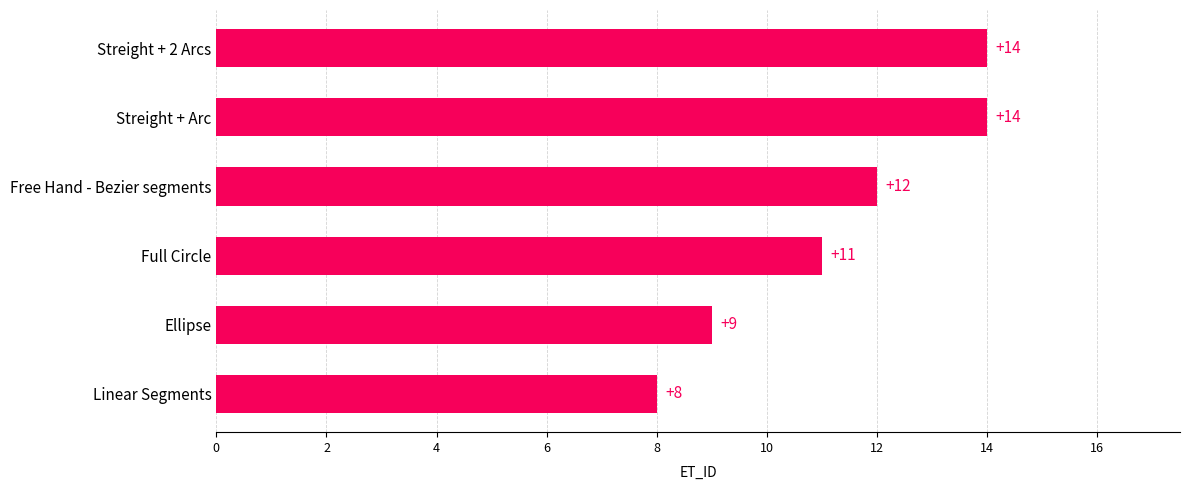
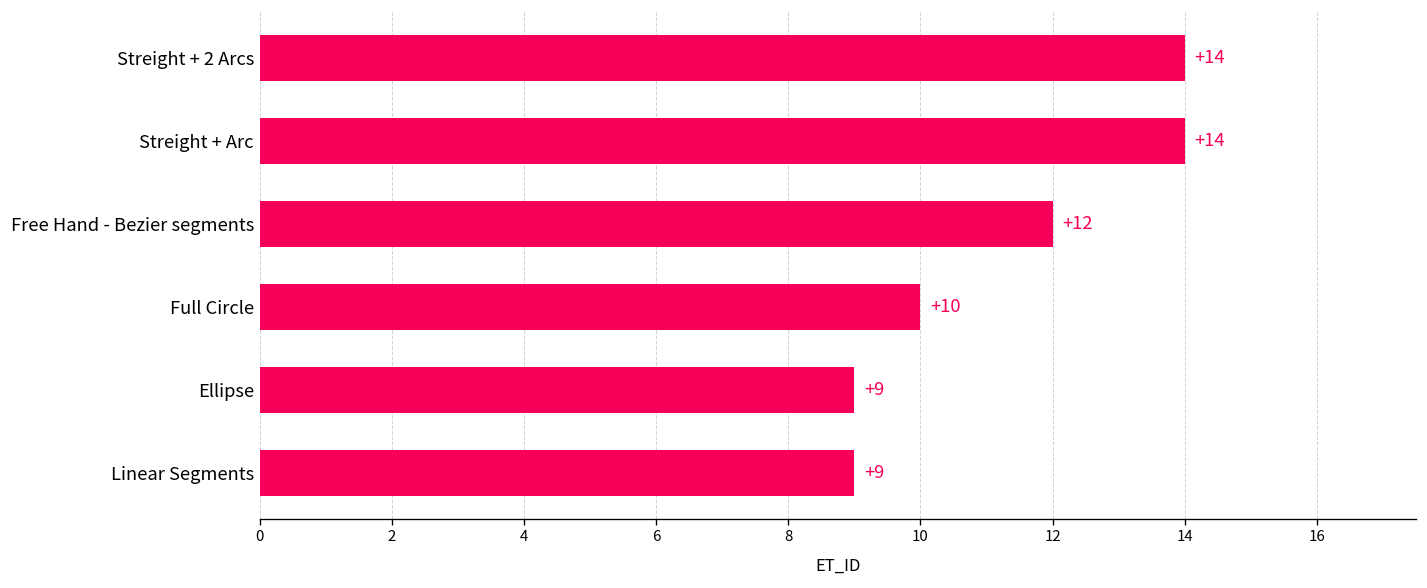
  {
    "Streight + 2 Arcs": "+14",
    "Streight + Arc": "+14",
    "Free Hand - Bezier segments": "+12",
-   "Full Circle": "+11",
+   "Full Circle": "+10",
    "Ellipse": "+9",
-   "Linear Segments": "+8"
+   "Linear Segments": "+9"
  }
